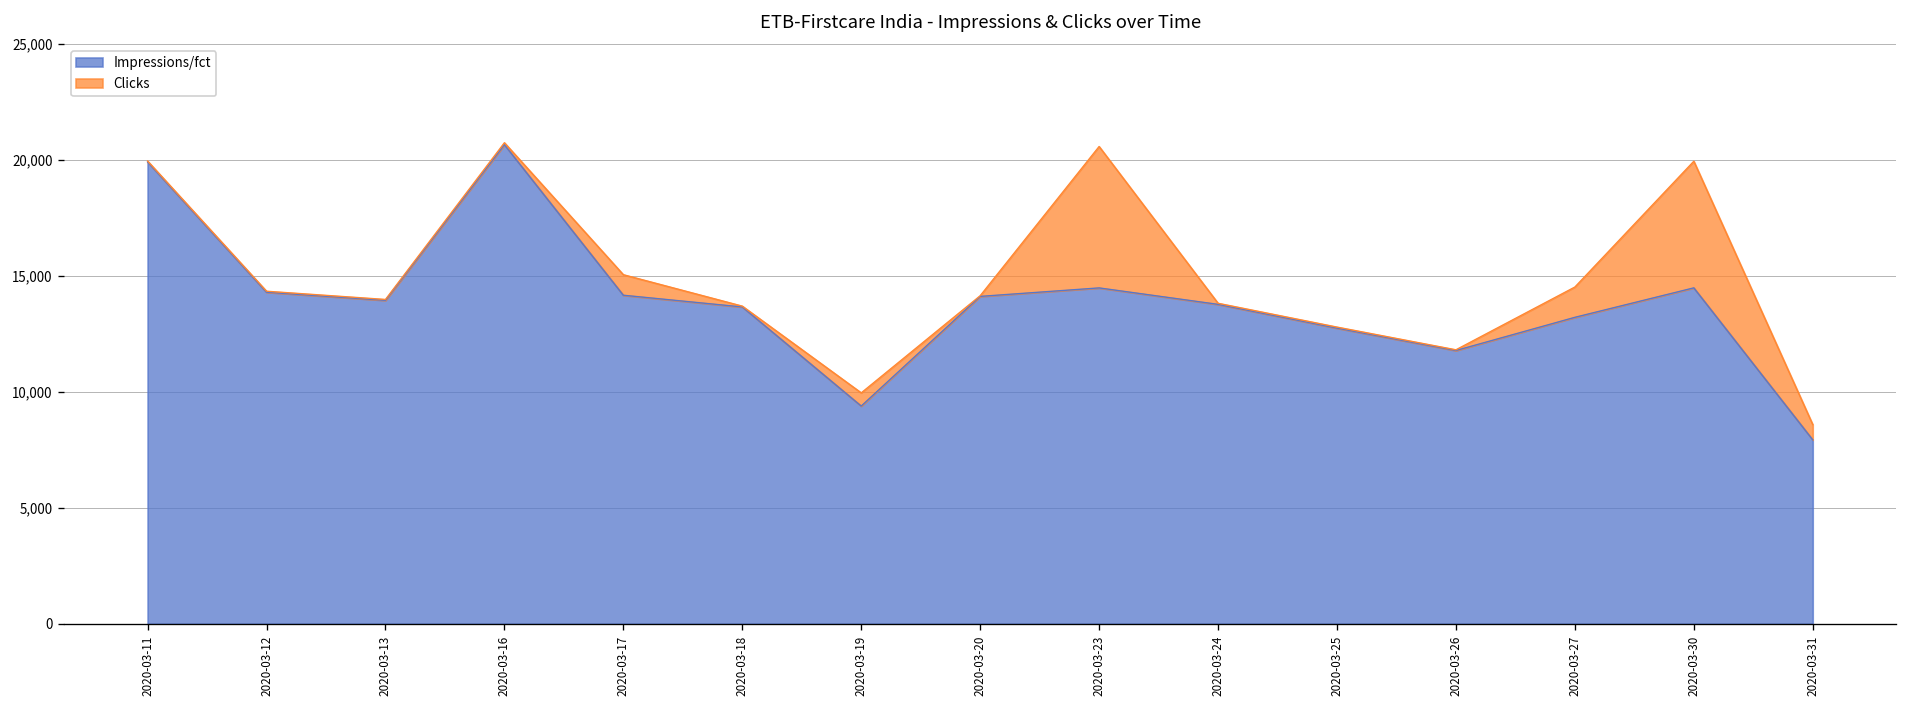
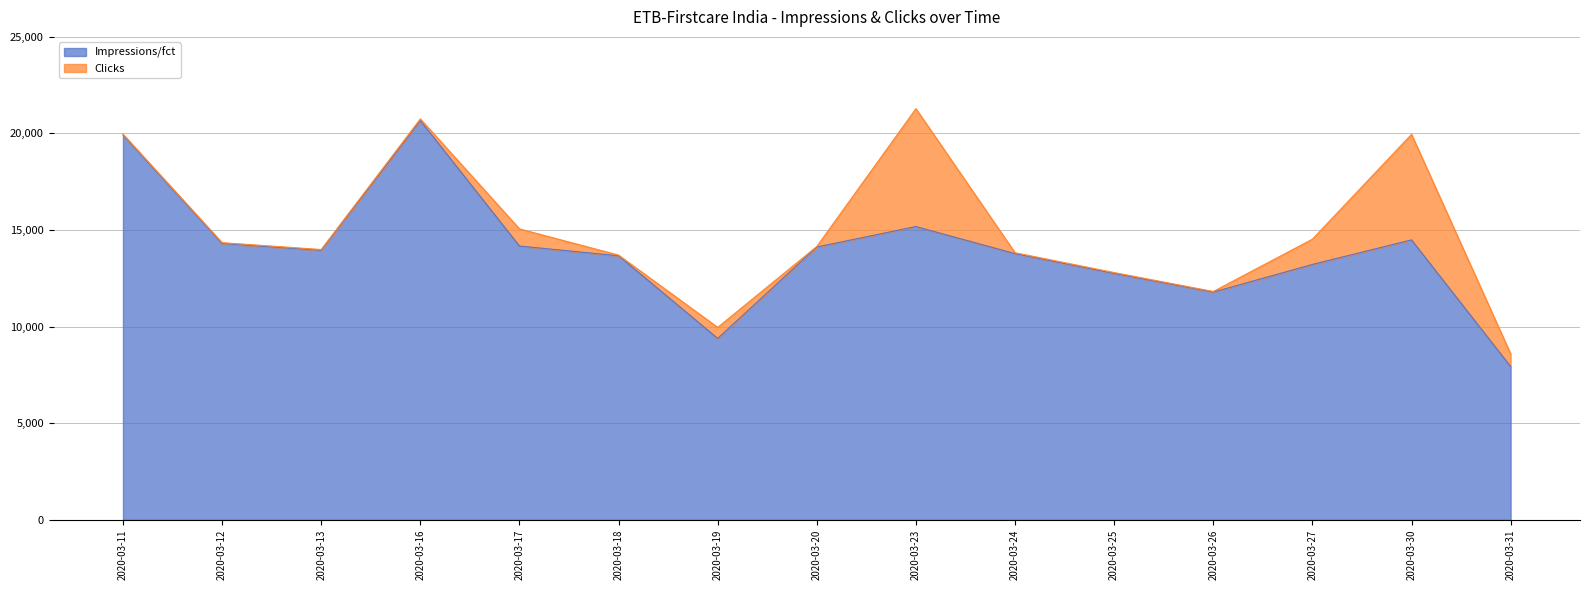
  {
    "Impressions/fct": {
      "2020-03-17": "14,200",
      "2020-03-19": "9,400",
-     "2020-03-23": "14,500",
+     "2020-03-23": "15,200",
      "2020-03-27": "13,200",
      "2020-03-30": "14,500",
      "2020-03-31": "7,900"
    },
    "Clicks": {
      "2020-03-17": "900",
      "2020-03-19": "600",
      "2020-03-23": "6,100",
      "2020-03-27": "1,300",
      "2020-03-30": "5,500",
      "2020-03-31": "700"
    }
  }
